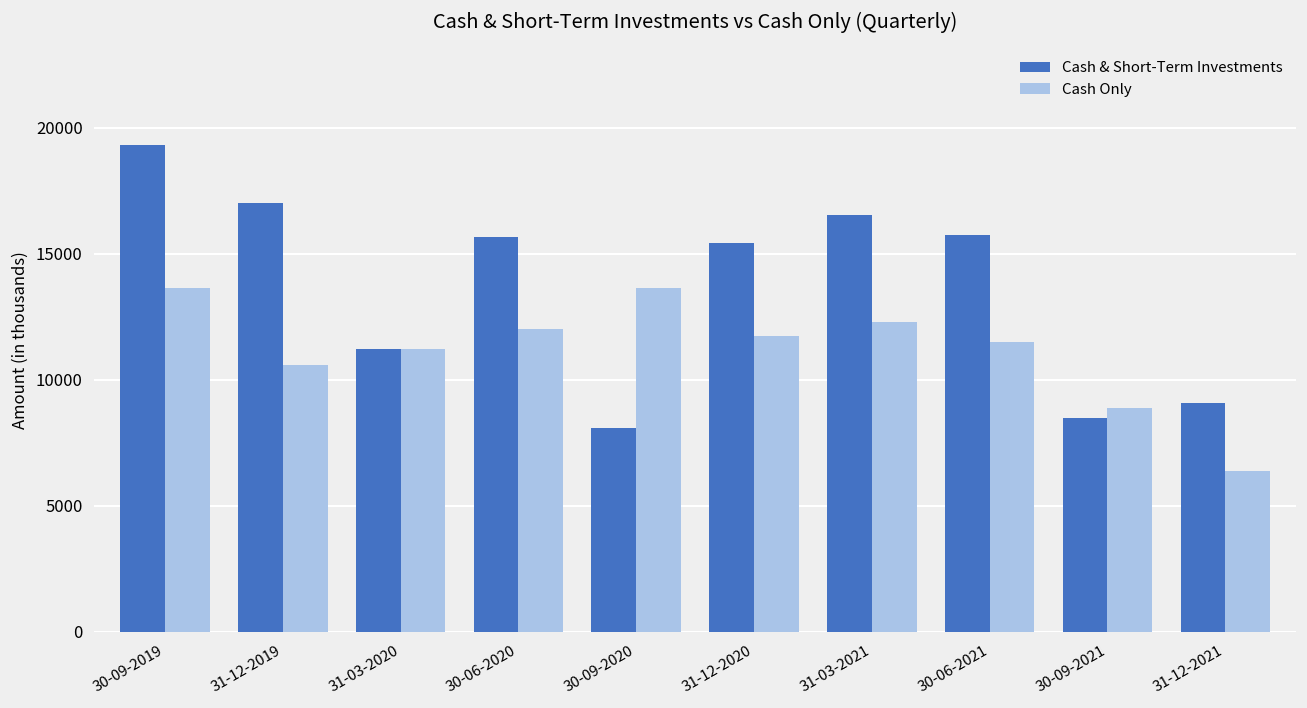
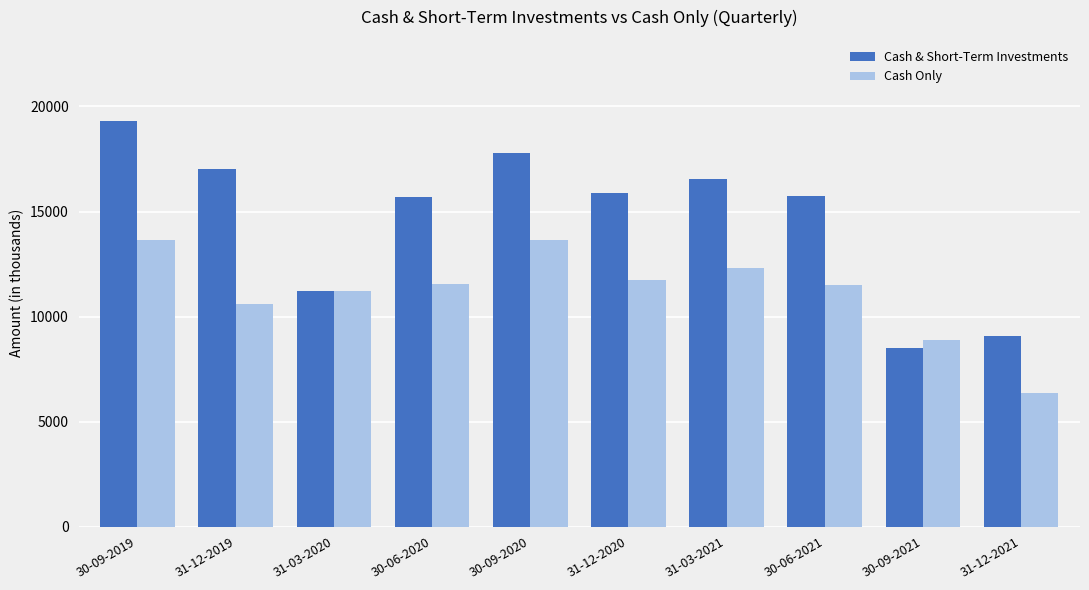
  {
    "Cash & Short-Term Investments": {
      "30-09-2019": 19300,
      "31-12-2019": 17000,
      "31-03-2020": 11200,
      "30-06-2020": 15700,
-     "30-09-2020": 8100,
-     "31-12-2020": 15400,
+     "30-09-2020": 17800,
+     "31-12-2020": 15900,
      "31-03-2021": 16500,
      "30-06-2021": 15800,
      "30-09-2021": 8500,
      "31-12-2021": 9100
    },
    "Cash Only": {
      "30-09-2019": 13700,
      "31-12-2019": 10600,
      "31-03-2020": 11200,
-     "30-06-2020": 12000,
+     "30-06-2020": 11500,
      "30-09-2020": 13600,
      "31-12-2020": 11700,
      "31-03-2021": 12300,
      "30-06-2021": 11500,
      "30-09-2021": 8900,
      "31-12-2021": 6400
    }
  }
